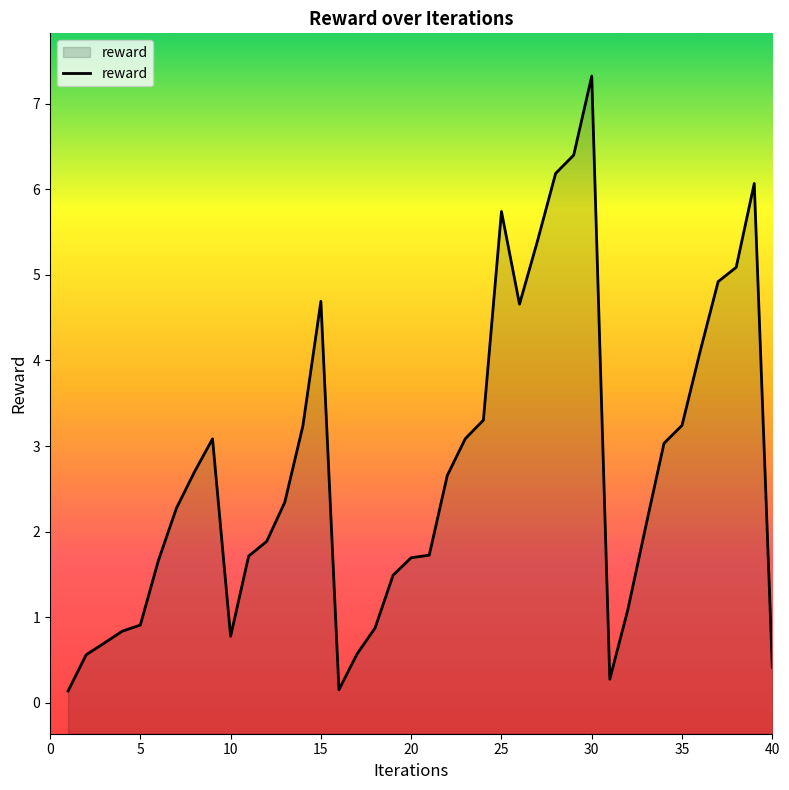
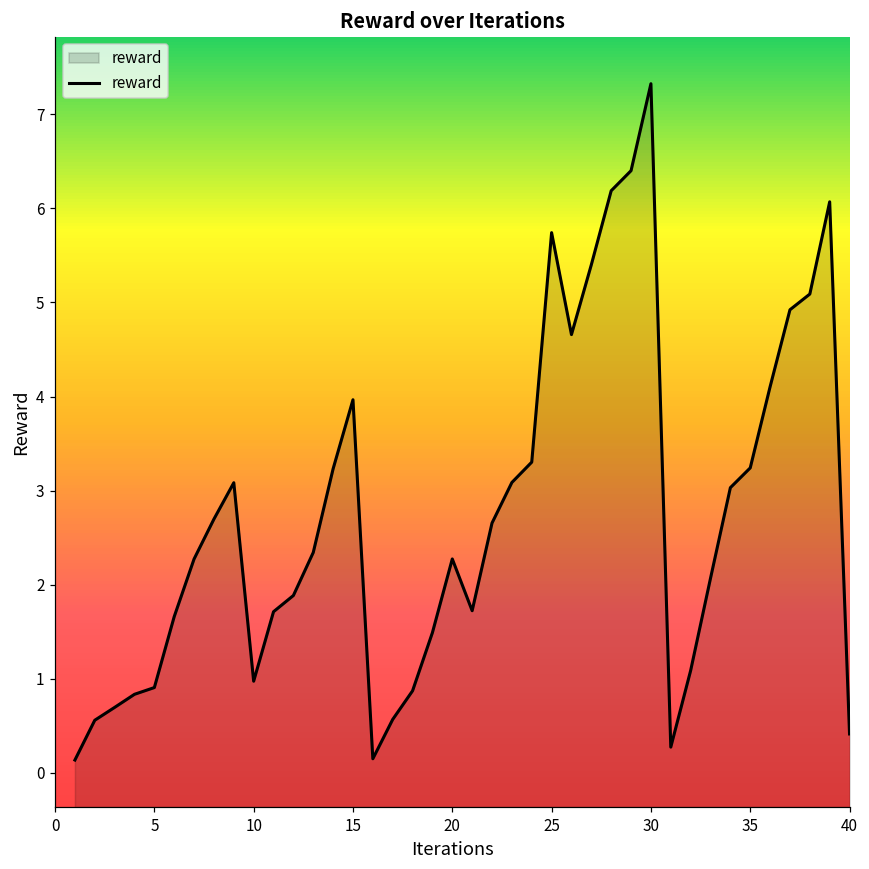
  {
    "5": 0.9,
-   "10": 0.8,
-   "15": 4.7,
-   "20": 1.7,
+   "10": 1.0,
+   "15": 4.0,
+   "20": 2.3,
    "25": 5.7,
    "30": 7.3,
    "35": 3.2,
    "40": 0.4
  }
